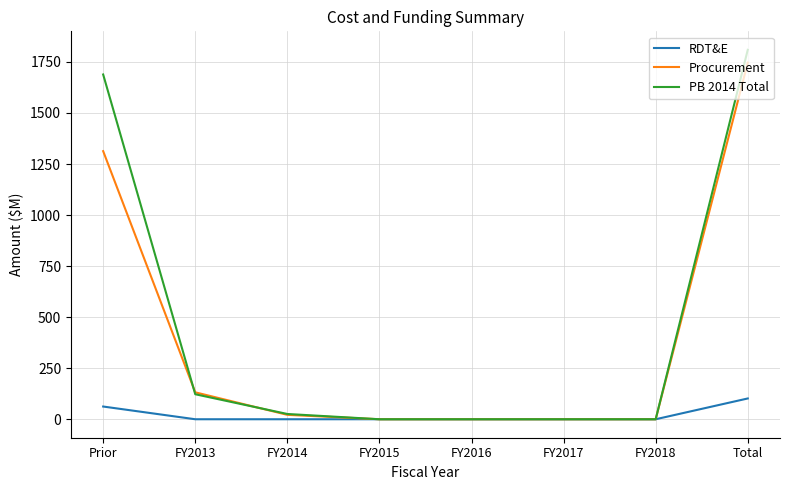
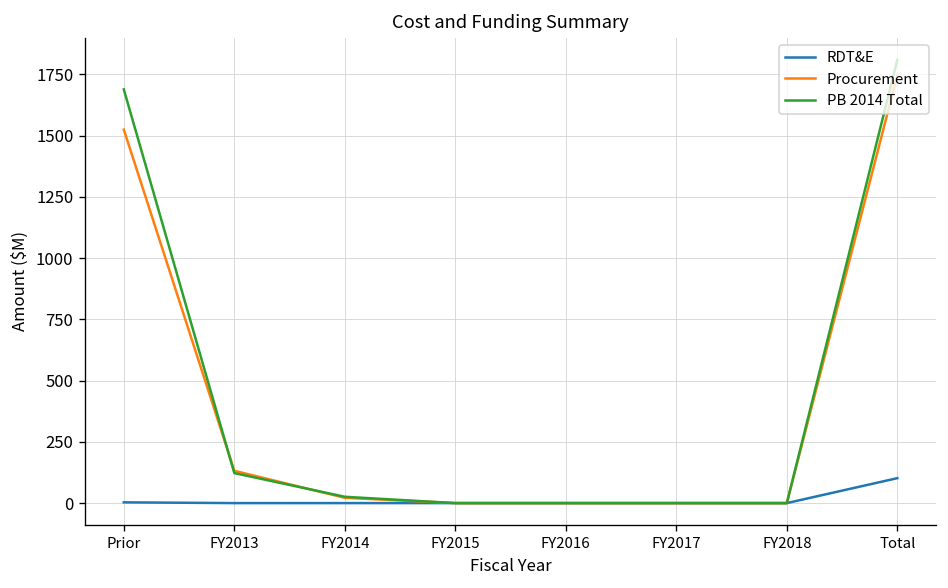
  {
    "RDT&E": {
-     "Prior": 60,
+     "Prior": 0,
      "FY2013": 0,
      "FY2014": 0,
      "Total": 100
    },
    "Procurement": {
-     "Prior": 1310
+     "Prior": 1520
    },
    "PB 2014 Total": {
      "Prior": 1690
    }
  }
